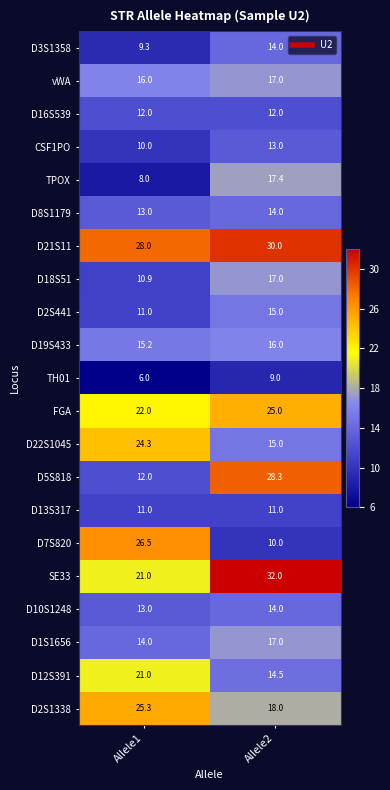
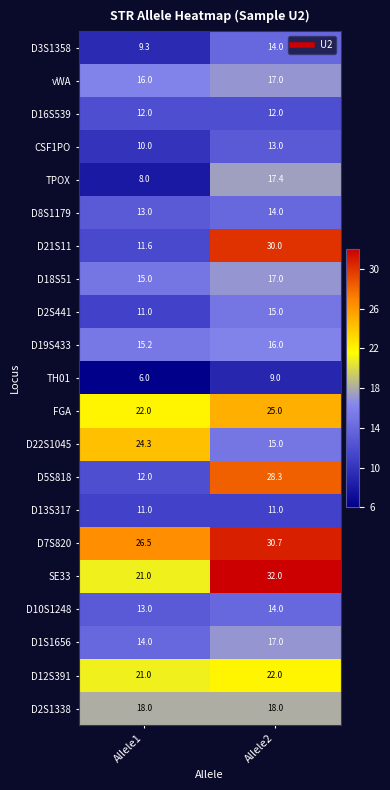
  {
    "D3S1358": {
      "Allele1": 9.3,
      "Allele2": 14.0
    },
    "vWA": {
      "Allele1": 16.0,
      "Allele2": 17.0
    },
    "D16S539": {
      "Allele1": 12.0,
      "Allele2": 12.0
    },
    "CSF1PO": {
      "Allele1": 10.0,
      "Allele2": 13.0
    },
    "TPOX": {
      "Allele1": 8.0,
      "Allele2": 17.4
    },
    "D8S1179": {
      "Allele1": 13.0,
      "Allele2": 14.0
    },
    "D21S11": {
-     "Allele1": 28.0,
+     "Allele1": 11.6,
      "Allele2": 30.0
    },
    "D18S51": {
-     "Allele1": 10.9,
+     "Allele1": 15.0,
      "Allele2": 17.0
    },
    "D2S441": {
      "Allele1": 11.0,
      "Allele2": 15.0
    },
    "D19S433": {
      "Allele1": 15.2,
      "Allele2": 16.0
    },
    "TH01": {
      "Allele1": 6.0,
      "Allele2": 9.0
    },
    "FGA": {
      "Allele1": 22.0,
      "Allele2": 25.0
    },
    "D22S1045": {
      "Allele1": 24.3,
      "Allele2": 15.0
    },
    "D5S818": {
      "Allele1": 12.0,
      "Allele2": 28.3
    },
    "D13S317": {
      "Allele1": 11.0,
      "Allele2": 11.0
    },
    "D7S820": {
      "Allele1": 26.5,
-     "Allele2": 10.0
+     "Allele2": 30.7
    },
    "SE33": {
      "Allele1": 21.0,
      "Allele2": 32.0
    },
    "D10S1248": {
      "Allele1": 13.0,
      "Allele2": 14.0
    },
    "D1S1656": {
      "Allele1": 14.0,
      "Allele2": 17.0
    },
    "D12S391": {
      "Allele1": 21.0,
-     "Allele2": 14.5
+     "Allele2": 22.0
    },
    "D2S1338": {
-     "Allele1": 25.3,
+     "Allele1": 18.0,
      "Allele2": 18.0
    }
  }
